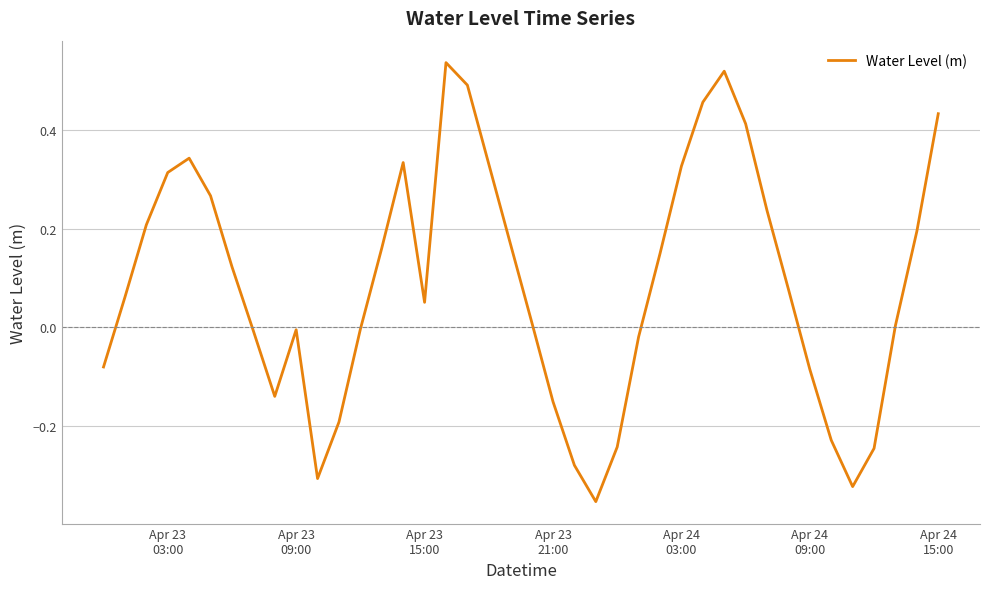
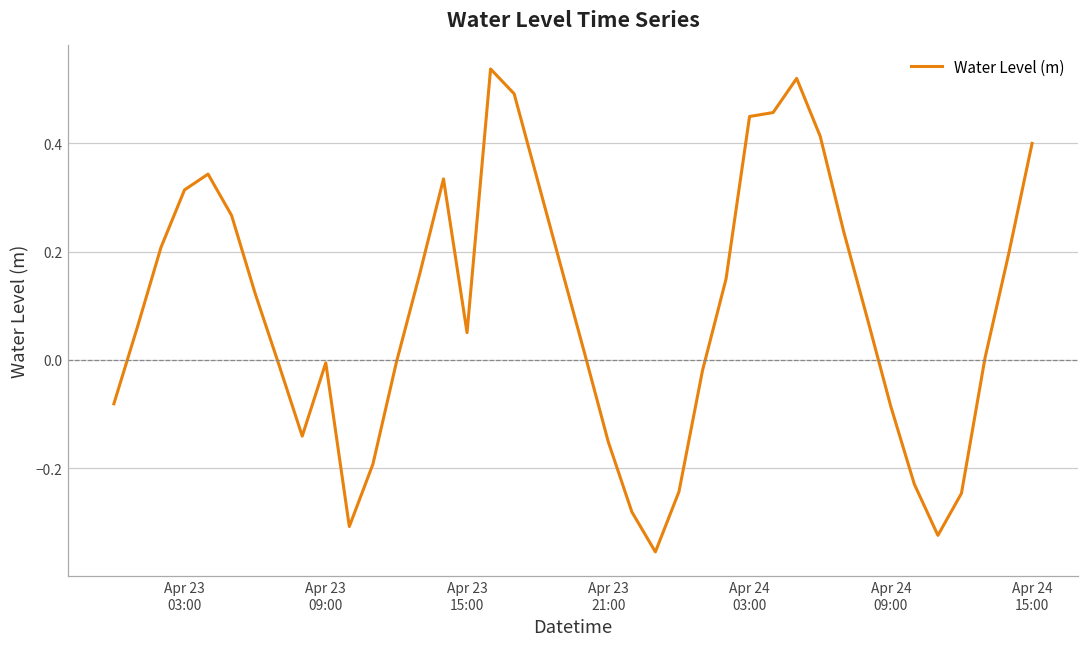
  {
    "Apr 23 03:00": 0.31,
    "Apr 23 09:00": -0.01,
    "Apr 23 15:00": 0.05,
    "Apr 23 21:00": -0.15,
-   "Apr 24 03:00": 0.33,
+   "Apr 24 03:00": 0.45,
    "Apr 24 09:00": -0.09,
-   "Apr 24 15:00": 0.43
+   "Apr 24 15:00": 0.40
  }
